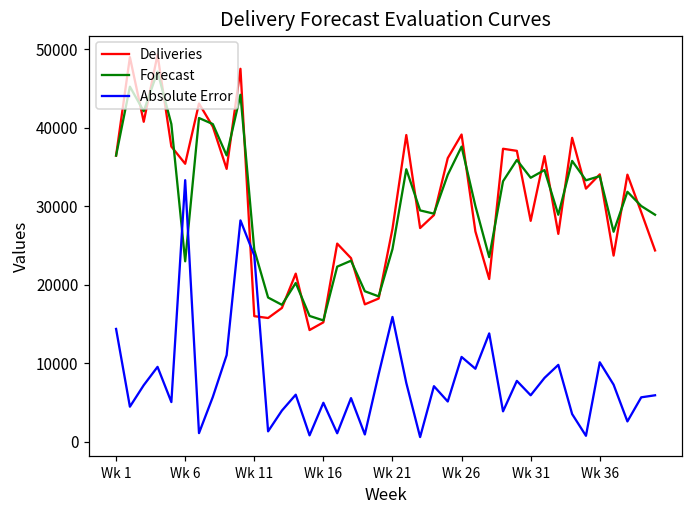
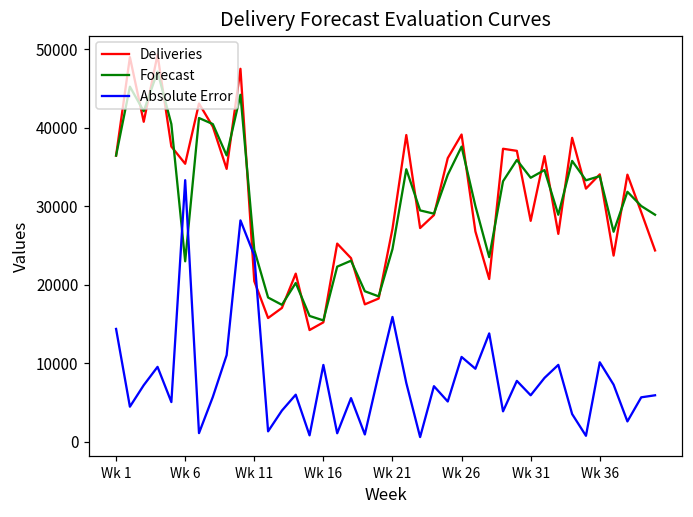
  {
    "Deliveries": {
      "Wk 6": 35000,
-     "Wk 11": 16000,
+     "Wk 11": 20000,
      "Wk 21": 27000,
      "Wk 26": 39000,
      "Wk 31": 28000
    },
    "Forecast": {
      "Wk 6": 23000,
      "Wk 11": 24000,
      "Wk 21": 25000,
      "Wk 26": 38000,
      "Wk 31": 34000
    },
    "Absolute Error": {
      "Wk 1": 14000,
      "Wk 6": 33000,
      "Wk 11": 24000,
-     "Wk 16": 5000,
+     "Wk 16": 10000,
      "Wk 21": 16000,
      "Wk 26": 11000,
      "Wk 31": 6000,
      "Wk 36": 10000
    }
  }
